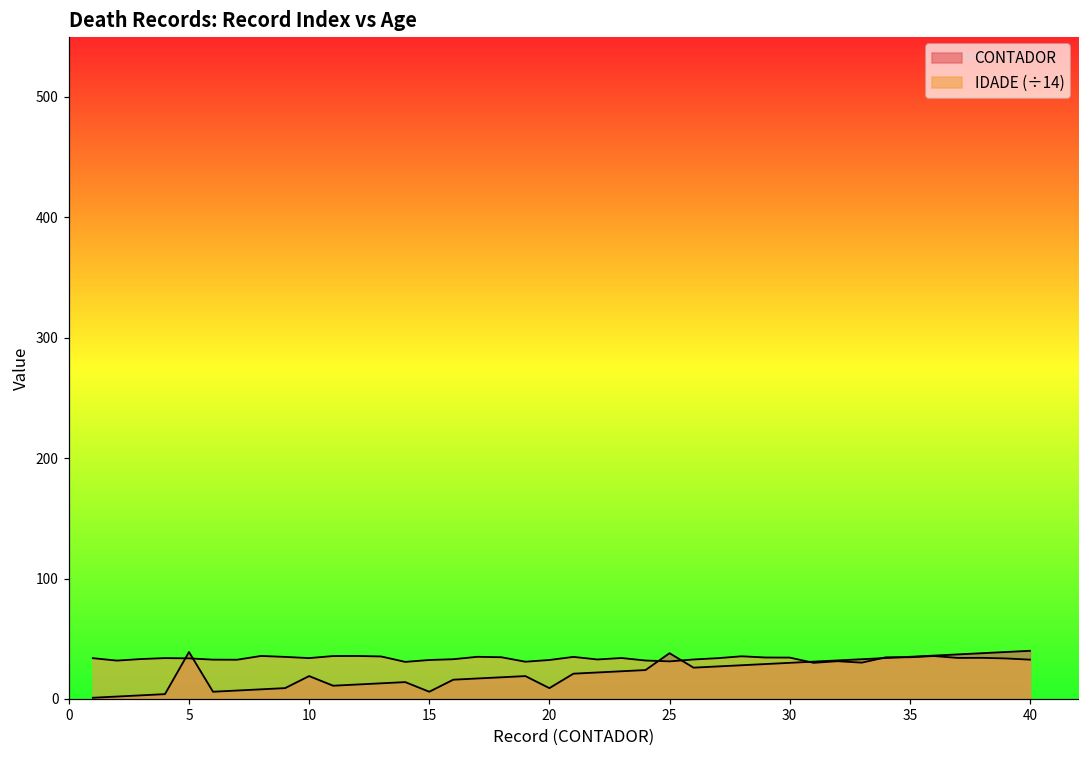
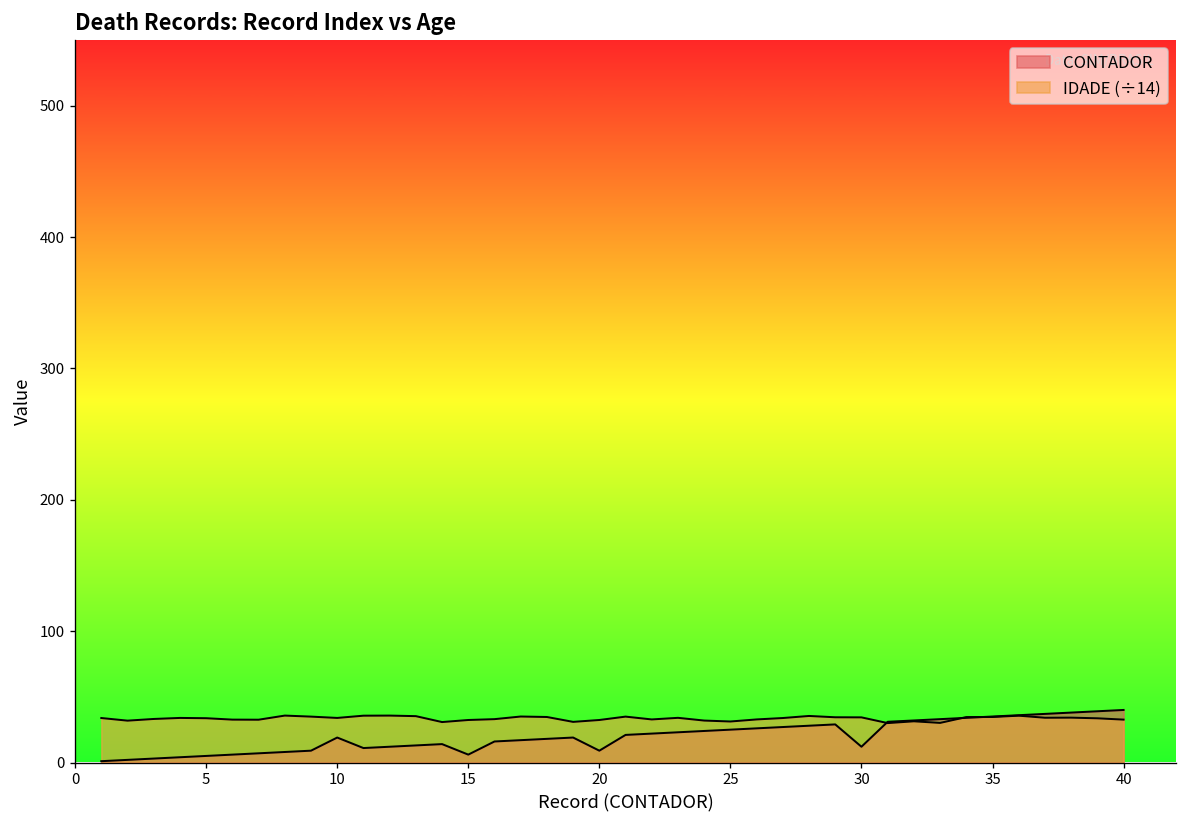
  {
    "CONTADOR": {
-     "5": 39,
+     "5": 5,
      "10": 19,
      "15": 6,
      "20": 9,
-     "25": 38,
-     "30": 30,
+     "25": 25,
+     "30": 12,
      "40": 40
    },
    "IDADE (÷14)": {
      "5": 34,
      "10": 34,
      "15": 32,
      "20": 32,
      "25": 31,
      "30": 34,
      "40": 33
    }
  }
